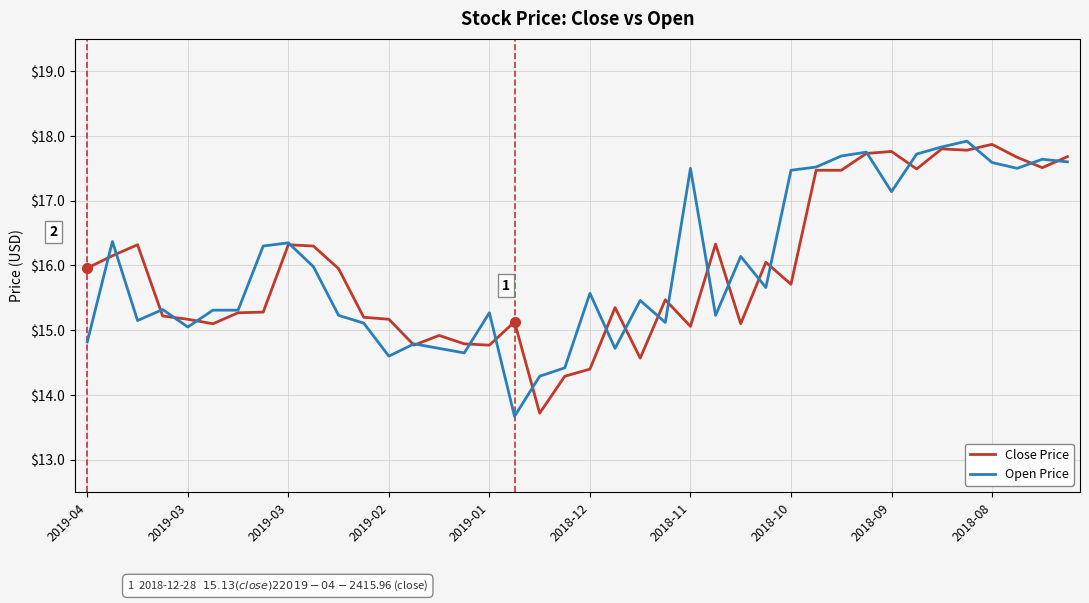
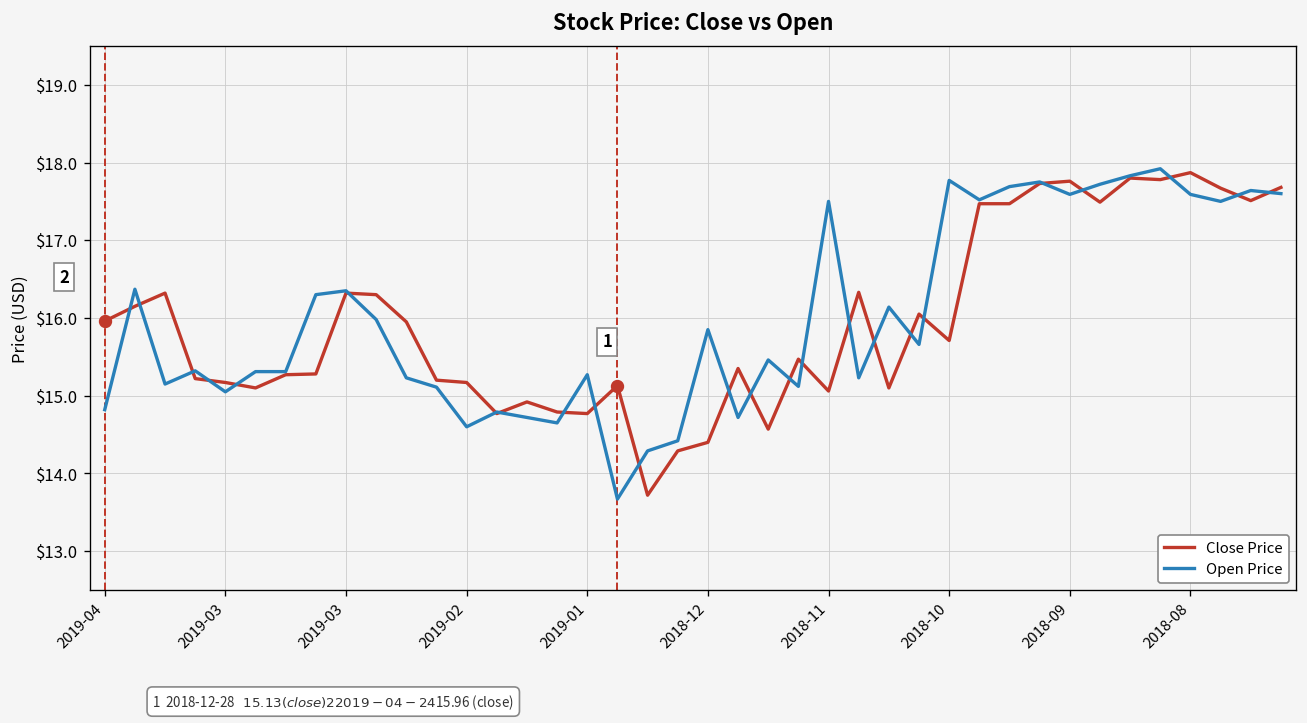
  {
    "Open Price": {
      "2019-04": "$14.8",
      "2019-02": "$14.6",
-     "2018-12": "$15.6",
+     "2018-12": "$15.9",
      "2018-11": "$17.5",
-     "2018-10": "$17.5",
-     "2018-09": "$17.1",
+     "2018-10": "$17.8",
+     "2018-09": "$17.6",
      "2018-08": "$17.6"
    }
  }
